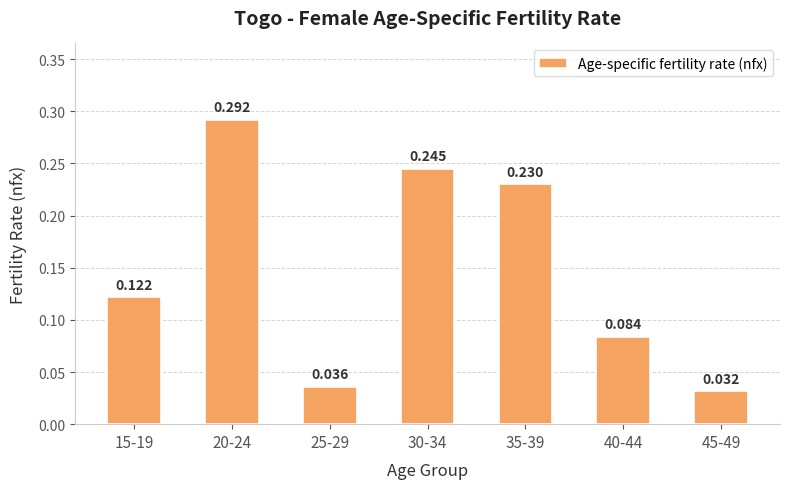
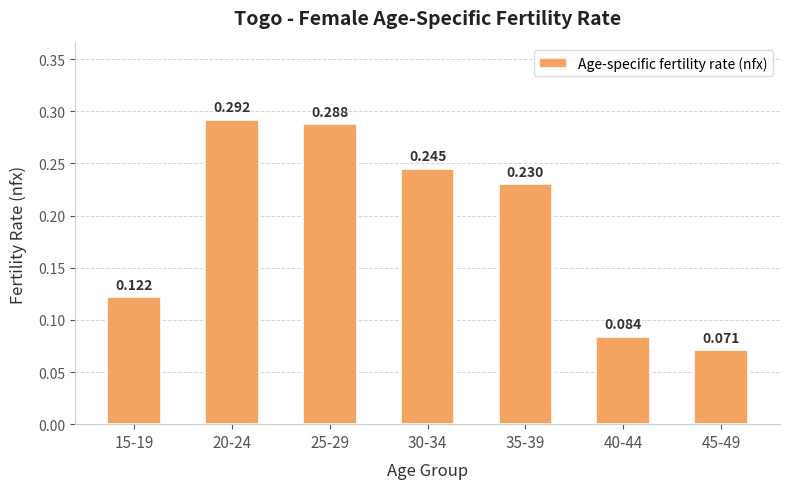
  {
    "15-19": 0.122,
    "20-24": 0.292,
-   "25-29": 0.036,
+   "25-29": 0.288,
    "30-34": 0.245,
    "35-39": 0.230,
    "40-44": 0.084,
-   "45-49": 0.032
+   "45-49": 0.071
  }
